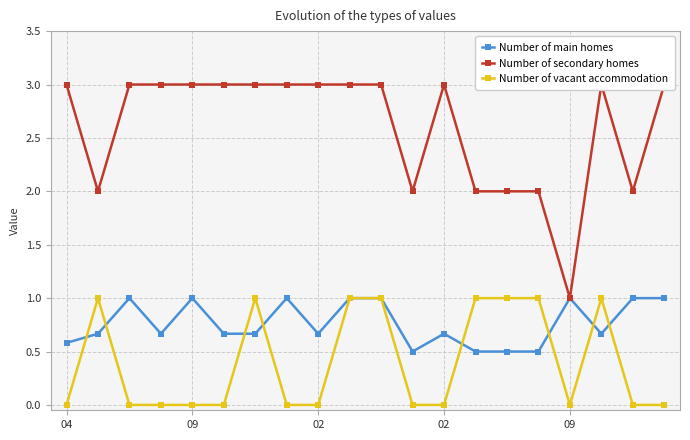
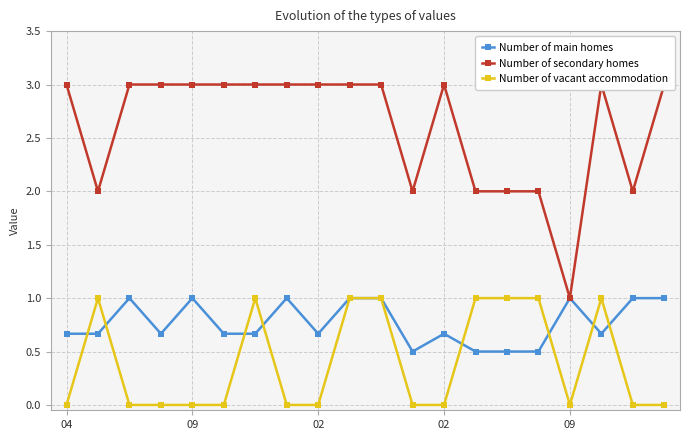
  {
    "Number of main homes": {
-     "04": 0.58
+     "04": 0.67
    },
    "Number of secondary homes": {
      "04": 3.00
    },
    "Number of vacant accommodation": {
      "04": 0.00
    }
  }
